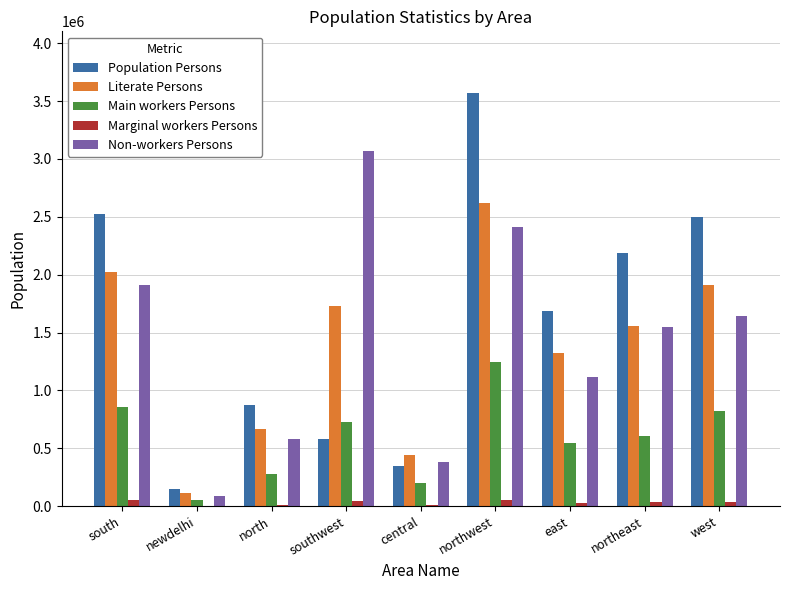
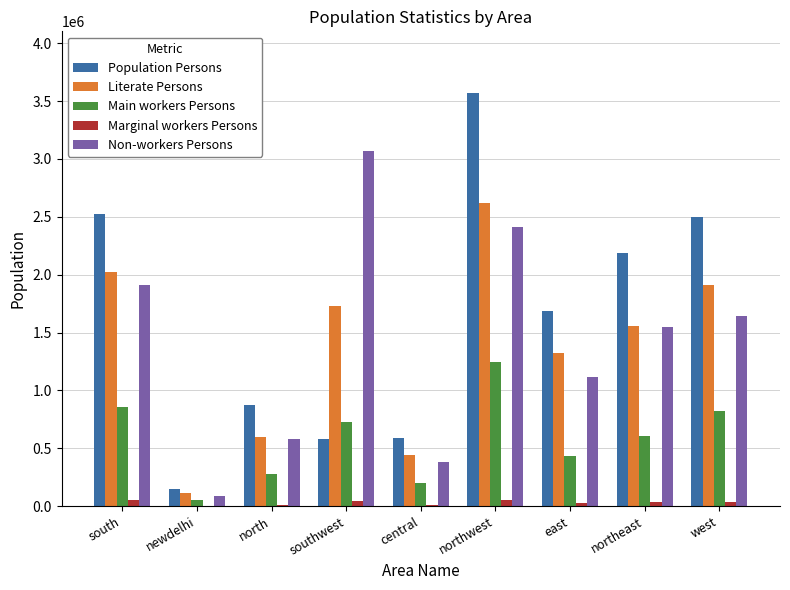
  {
    "Population Persons": {
      "south": 2530000,
      "newdelhi": 150000,
      "north": 880000,
      "southwest": 580000,
-     "central": 350000,
+     "central": 590000,
      "northwest": 3570000,
      "east": 1680000,
      "northeast": 2190000,
      "west": 2500000
    },
    "Literate Persons": {
      "south": 2020000,
      "newdelhi": 120000,
-     "north": 670000,
+     "north": 590000,
      "southwest": 1730000,
      "central": 440000,
      "northwest": 2620000,
      "east": 1320000,
      "northeast": 1560000,
      "west": 1910000
    },
    "Main workers Persons": {
      "south": 860000,
      "newdelhi": 60000,
      "north": 280000,
      "southwest": 730000,
      "central": 200000,
      "northwest": 1250000,
-     "east": 540000,
+     "east": 440000,
      "northeast": 610000,
      "west": 820000
    },
    "Marginal workers Persons": {
      "south": 50000,
      "southwest": 40000,
      "northwest": 50000,
      "east": 20000,
      "northeast": 40000,
      "west": 30000
    },
    "Non-workers Persons": {
      "south": 1910000,
      "newdelhi": 80000,
      "north": 580000,
      "southwest": 3070000,
      "central": 380000,
      "northwest": 2410000,
      "east": 1110000,
      "northeast": 1550000,
      "west": 1640000
    }
  }
